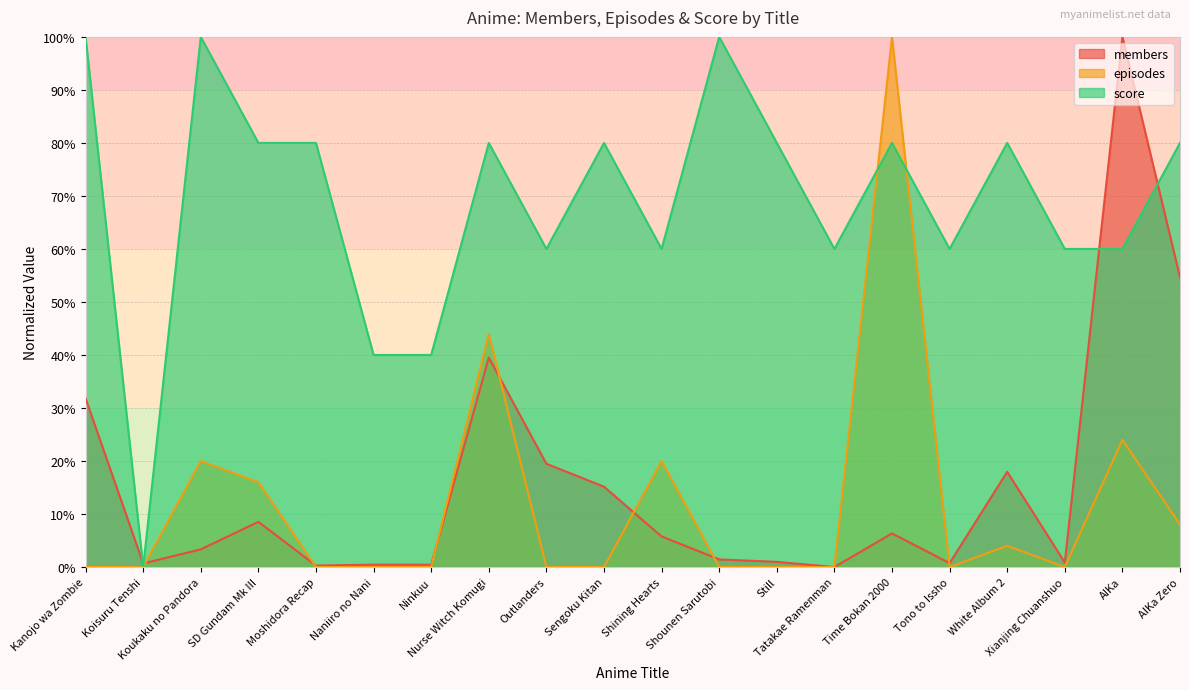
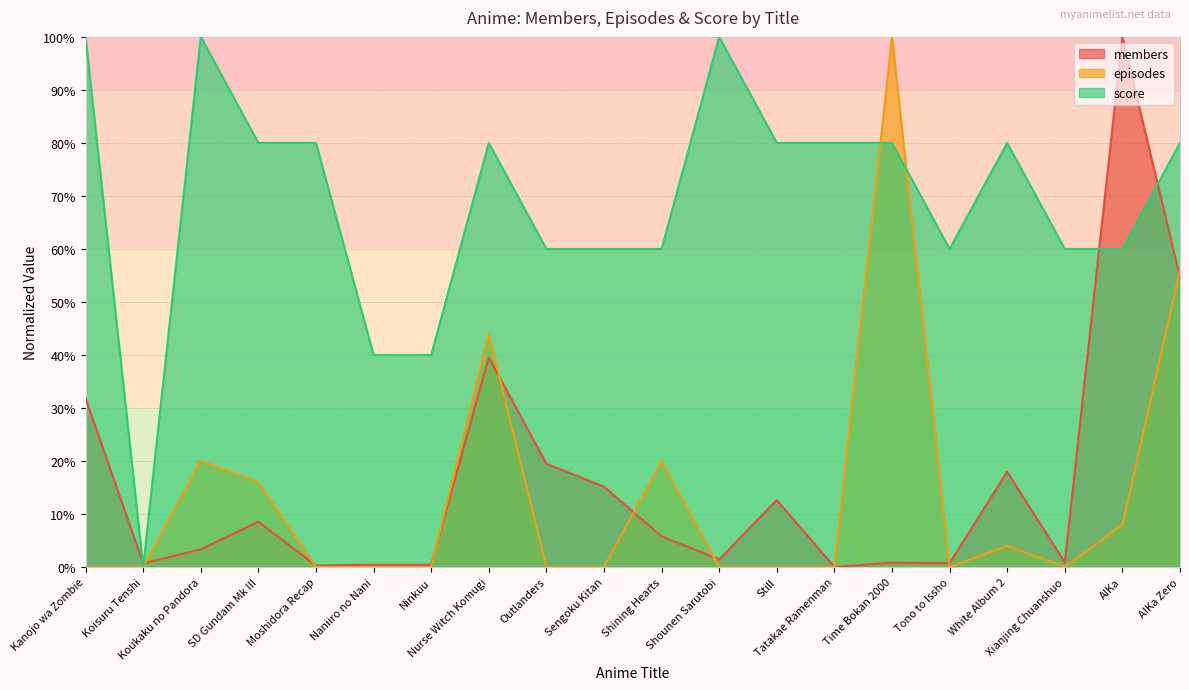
  {
    "members": {
      "Kanojo wa Zombie": "32%",
      "Koisuru Tenshi": "1%",
      "Koukaku no Pandora": "3%",
      "SD Gundam Mk III": "9%",
      "Nurse Witch Komugi": "40%",
      "Outlanders": "19%",
      "Sengoku Kitan": "15%",
      "Shining Hearts": "6%",
      "Shounen Sarutobi": "1%",
-     "Still": "1%",
-     "Time Bokan 2000": "6%",
+     "Still": "13%",
+     "Time Bokan 2000": "1%",
      "Tono to Issho": "1%",
      "White Album 2": "18%",
      "Xianjing Chuanshuo": "1%",
      "AIKa": "100%",
      "AIKa Zero": "55%"
    },
    "episodes": {
      "Kanojo wa Zombie": "0%",
      "Koukaku no Pandora": "20%",
      "SD Gundam Mk III": "16%",
      "Nurse Witch Komugi": "44%",
      "Outlanders": "0%",
      "Sengoku Kitan": "0%",
      "Shining Hearts": "20%",
      "Shounen Sarutobi": "0%",
      "Still": "0%",
      "Time Bokan 2000": "100%",
      "Tono to Issho": "0%",
      "White Album 2": "4%",
      "Xianjing Chuanshuo": "0%",
-     "AIKa": "24%",
-     "AIKa Zero": "8%"
+     "AIKa": "8%",
+     "AIKa Zero": "56%"
    },
    "score": {
      "Kanojo wa Zombie": "100%",
      "Koukaku no Pandora": "100%",
      "SD Gundam Mk III": "80%",
      "Moshidora Recap": "80%",
      "Naniiro no Nani": "40%",
      "Ninkuu": "40%",
      "Nurse Witch Komugi": "80%",
      "Outlanders": "60%",
-     "Sengoku Kitan": "80%",
+     "Sengoku Kitan": "60%",
      "Shining Hearts": "60%",
      "Shounen Sarutobi": "100%",
      "Still": "80%",
-     "Tatakae Ramenman": "60%",
+     "Tatakae Ramenman": "80%",
      "Time Bokan 2000": "80%",
      "Tono to Issho": "60%",
      "White Album 2": "80%",
      "Xianjing Chuanshuo": "60%",
      "AIKa": "60%",
      "AIKa Zero": "80%"
    }
  }
